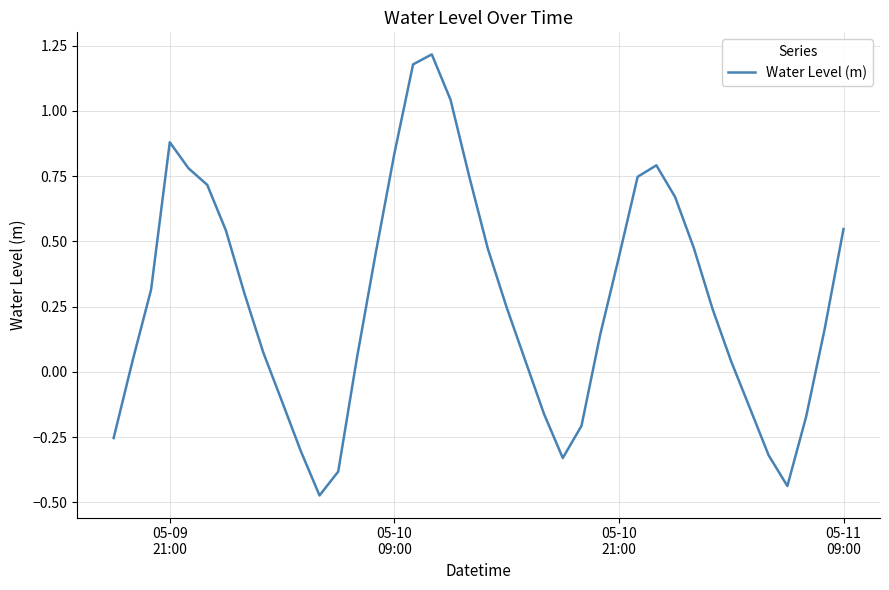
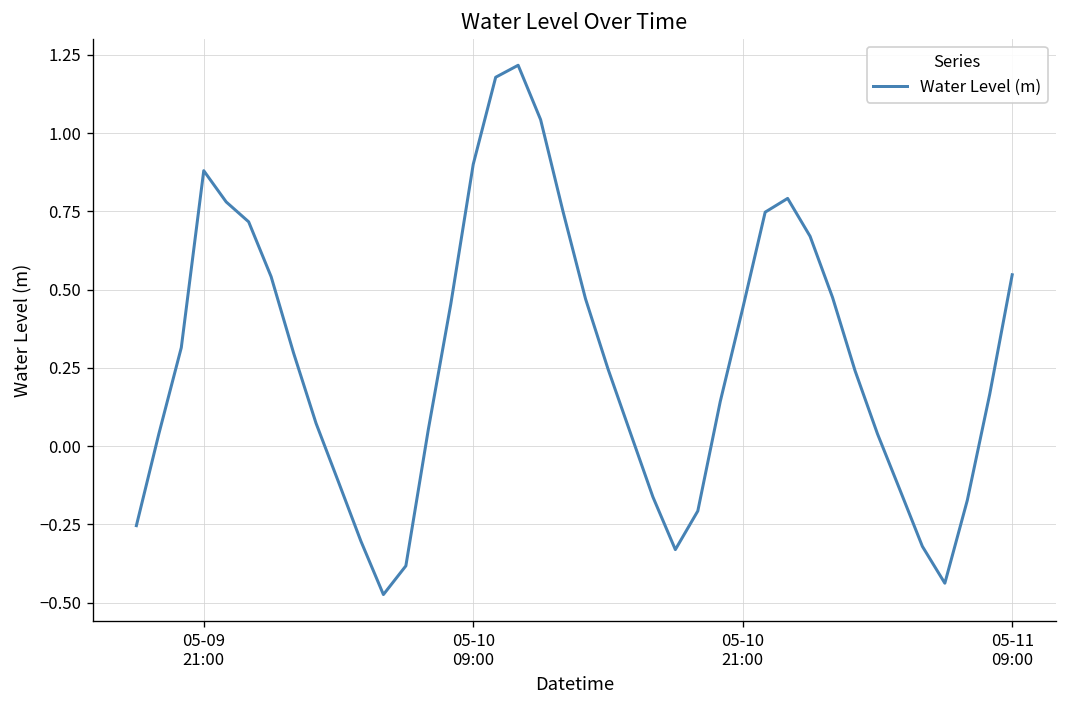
  {
    "05-09 21:00": 0.88,
-   "05-10 09:00": 0.84,
+   "05-10 09:00": 0.90,
    "05-10 21:00": 0.44,
    "05-11 09:00": 0.55
  }
